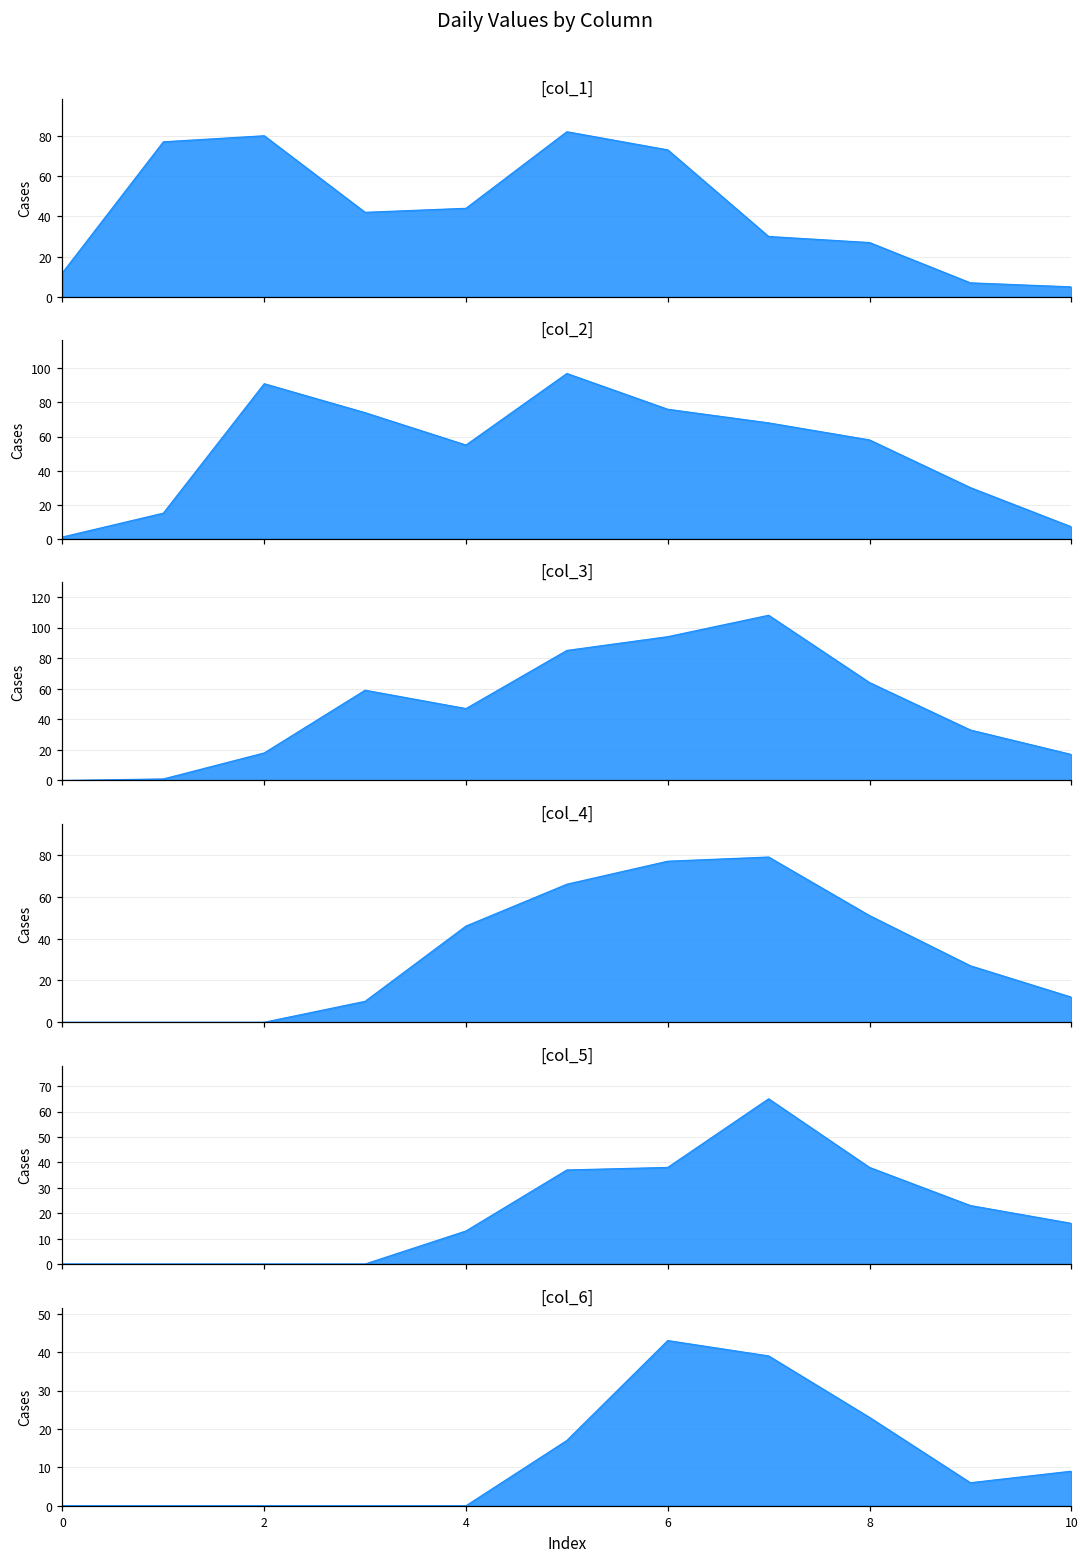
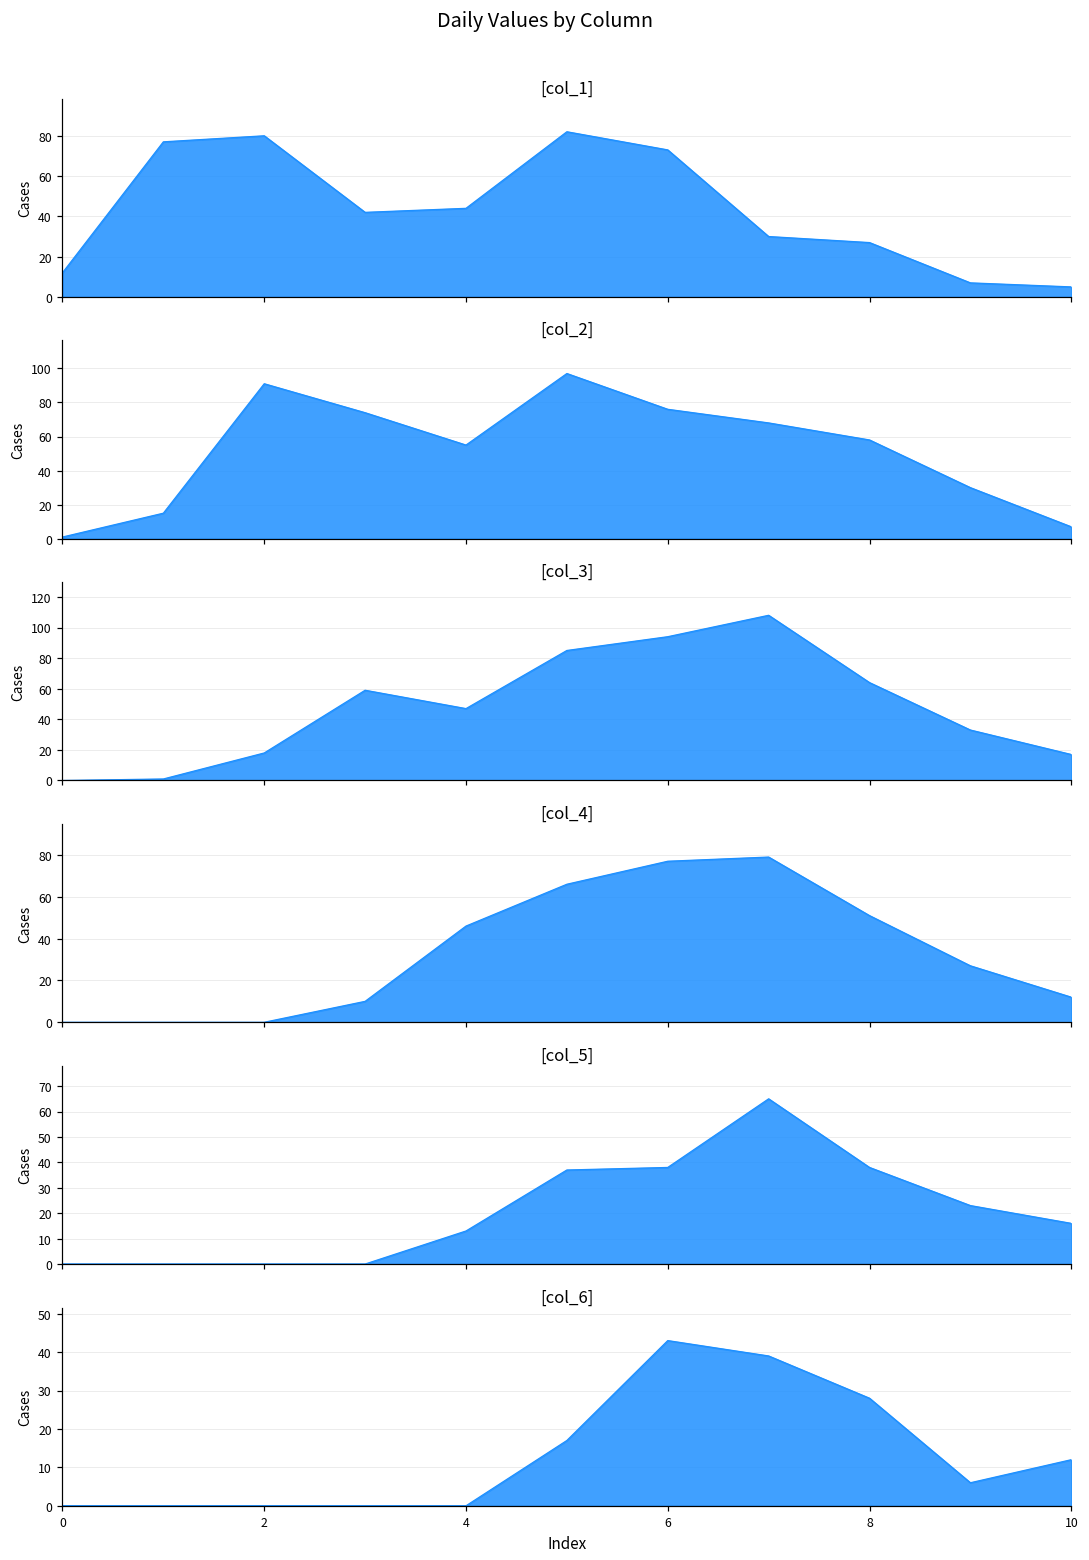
  {
    "[col_6]": {
      "0": 0,
      "2": 0,
      "4": 0,
      "6": 43,
-     "8": 23,
-     "10": 9
+     "8": 28,
+     "10": 12
    }
  }
